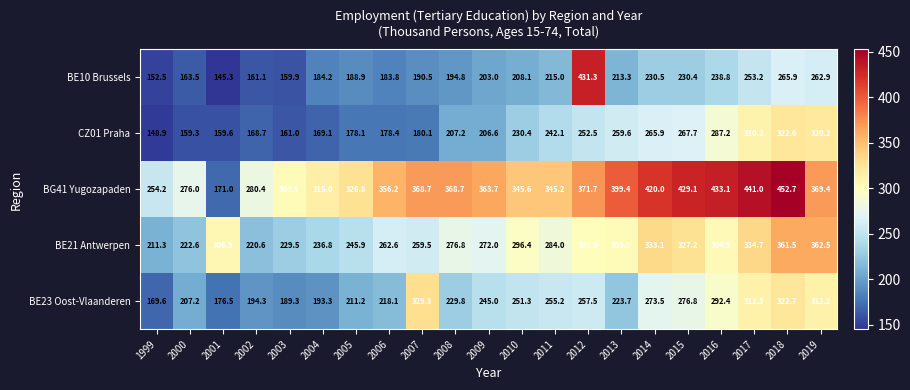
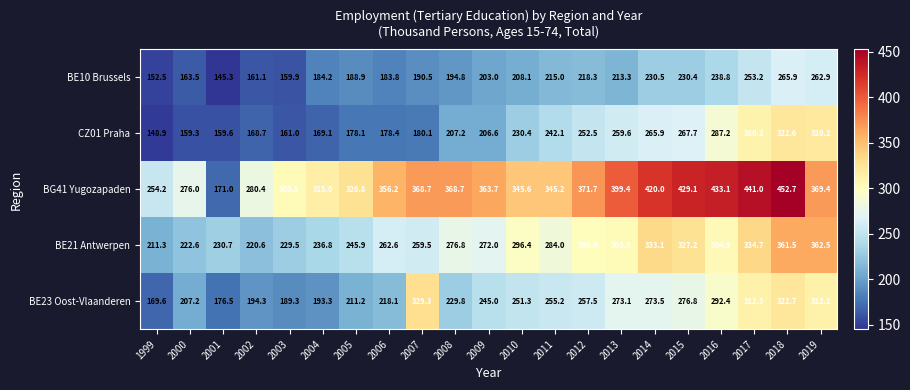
  {
    "BE10 Brussels": {
      "1999": 152.5,
      "2000": 163.5,
      "2001": 145.3,
      "2002": 161.1,
      "2003": 159.9,
      "2004": 184.2,
      "2005": 188.9,
      "2006": 183.8,
      "2007": 190.5,
      "2008": 194.8,
      "2009": 203.0,
      "2010": 208.1,
      "2011": 215.0,
-     "2012": 431.3,
+     "2012": 218.3,
      "2013": 213.3,
      "2014": 230.5,
      "2015": 230.4,
      "2016": 238.8,
      "2017": 253.2,
      "2018": 265.9,
      "2019": 262.9
    },
    "CZ01 Praha": {
      "1999": 148.9,
      "2000": 159.3,
      "2001": 159.6,
      "2002": 168.7,
      "2003": 161.0,
      "2004": 169.1,
      "2005": 178.1,
      "2006": 178.4,
      "2007": 180.1,
      "2008": 207.2,
      "2009": 206.6,
      "2010": 230.4,
      "2011": 242.1,
      "2012": 252.5,
      "2013": 259.6,
      "2014": 265.9,
      "2015": 267.7,
      "2016": 287.2,
      "2017": 310.2,
      "2018": 322.6,
      "2019": 320.2
    },
    "BG41 Yugozapaden": {
      "1999": 254.2,
      "2000": 276.0,
      "2001": 171.0,
      "2002": 280.4,
      "2003": 303.5,
      "2004": 315.0,
      "2005": 326.8,
      "2006": 356.2,
      "2007": 368.7,
      "2008": 368.7,
      "2009": 363.7,
      "2010": 345.6,
      "2011": 345.2,
      "2012": 371.7,
      "2013": 399.4,
      "2014": 420.0,
      "2015": 429.1,
      "2016": 433.1,
      "2017": 441.0,
      "2018": 452.7,
      "2019": 369.4
    },
    "BE21 Antwerpen": {
      "1999": 211.3,
      "2000": 222.6,
-     "2001": 306.9,
+     "2001": 230.7,
      "2002": 220.6,
      "2003": 229.5,
      "2004": 236.8,
      "2005": 245.9,
      "2006": 262.6,
      "2007": 259.5,
      "2008": 276.8,
      "2009": 272.0,
      "2010": 296.4,
      "2011": 284.0,
      "2012": 300.9,
      "2013": 303.0,
      "2014": 333.1,
      "2015": 327.2,
      "2016": 304.9,
      "2017": 334.7,
      "2018": 361.5,
      "2019": 362.5
    },
    "BE23 Oost-Vlaanderen": {
      "1999": 169.6,
      "2000": 207.2,
      "2001": 176.5,
      "2002": 194.3,
      "2003": 189.3,
      "2004": 193.3,
      "2005": 211.2,
      "2006": 218.1,
      "2007": 329.3,
      "2008": 229.8,
      "2009": 245.0,
      "2010": 251.3,
      "2011": 255.2,
      "2012": 257.5,
-     "2013": 223.7,
+     "2013": 273.1,
      "2014": 273.5,
      "2015": 276.8,
      "2016": 292.4,
      "2017": 312.3,
      "2018": 322.7,
      "2019": 312.2
    }
  }
